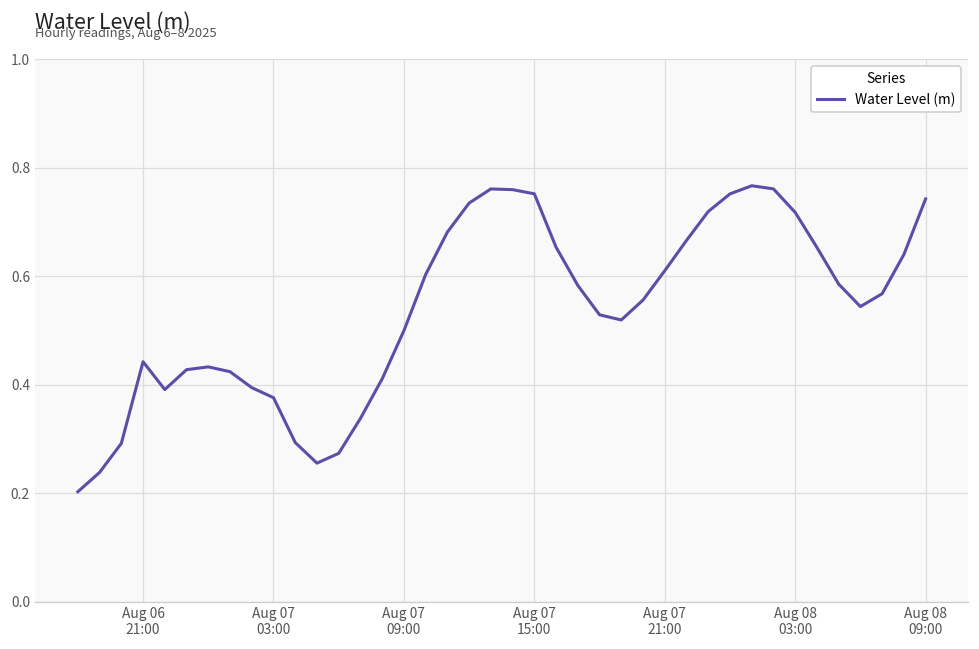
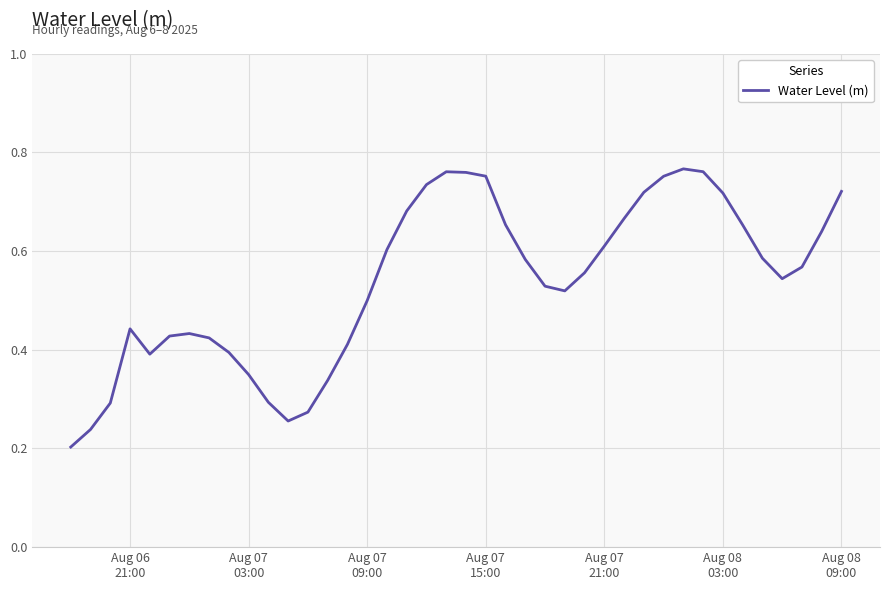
  {
    "Aug 06 21:00": 0.44,
-   "Aug 07 03:00": 0.38,
+   "Aug 07 03:00": 0.35,
    "Aug 07 09:00": 0.50,
    "Aug 07 15:00": 0.75,
    "Aug 07 21:00": 0.61,
    "Aug 08 03:00": 0.72,
-   "Aug 08 09:00": 0.74
+   "Aug 08 09:00": 0.72
  }
